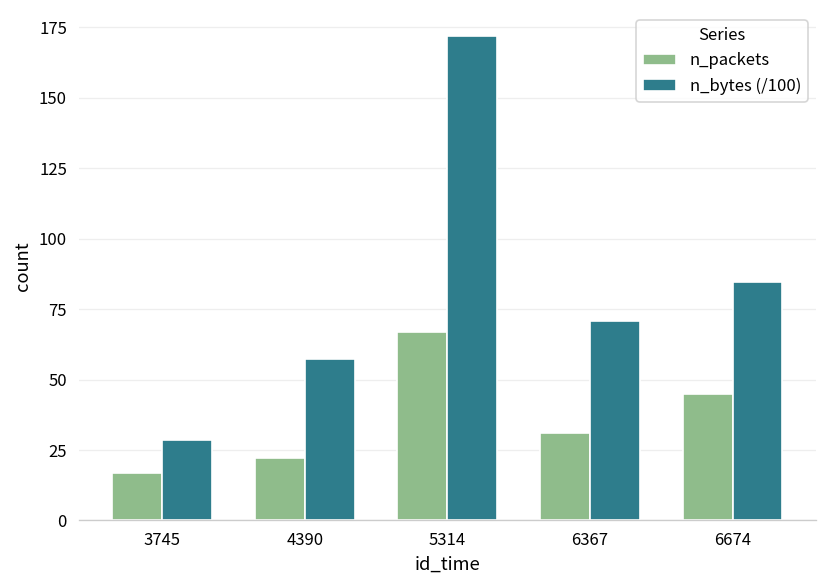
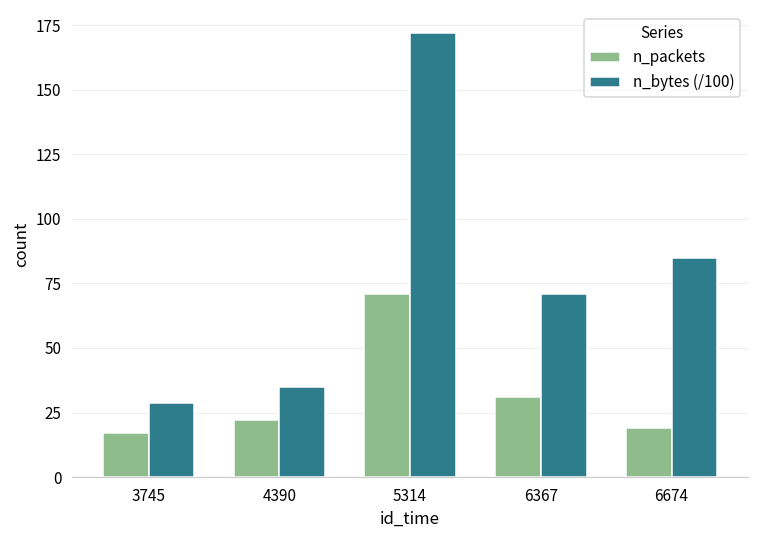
  {
    "n_packets": {
      "3745": 17,
      "4390": 22,
-     "5314": 67,
+     "5314": 71,
      "6367": 31,
-     "6674": 45
+     "6674": 19
    },
    "n_bytes (/100)": {
      "3745": 29,
-     "4390": 57,
+     "4390": 35,
      "5314": 172,
      "6367": 71,
      "6674": 85
    }
  }
